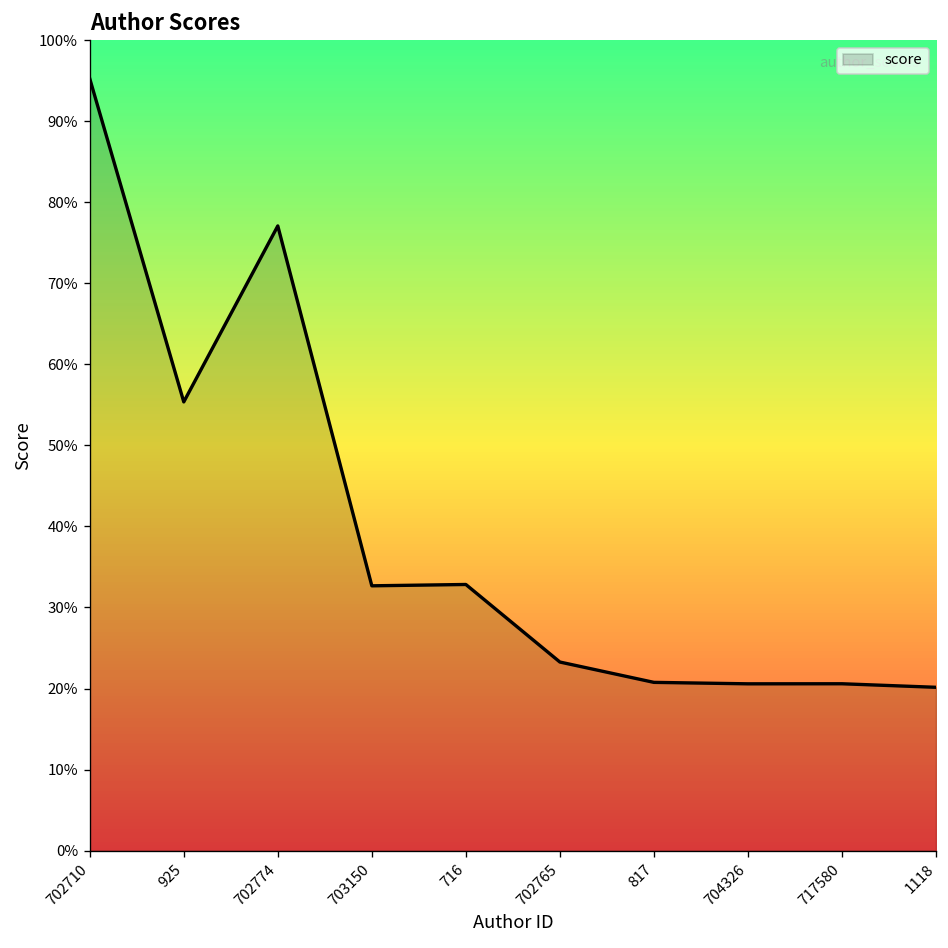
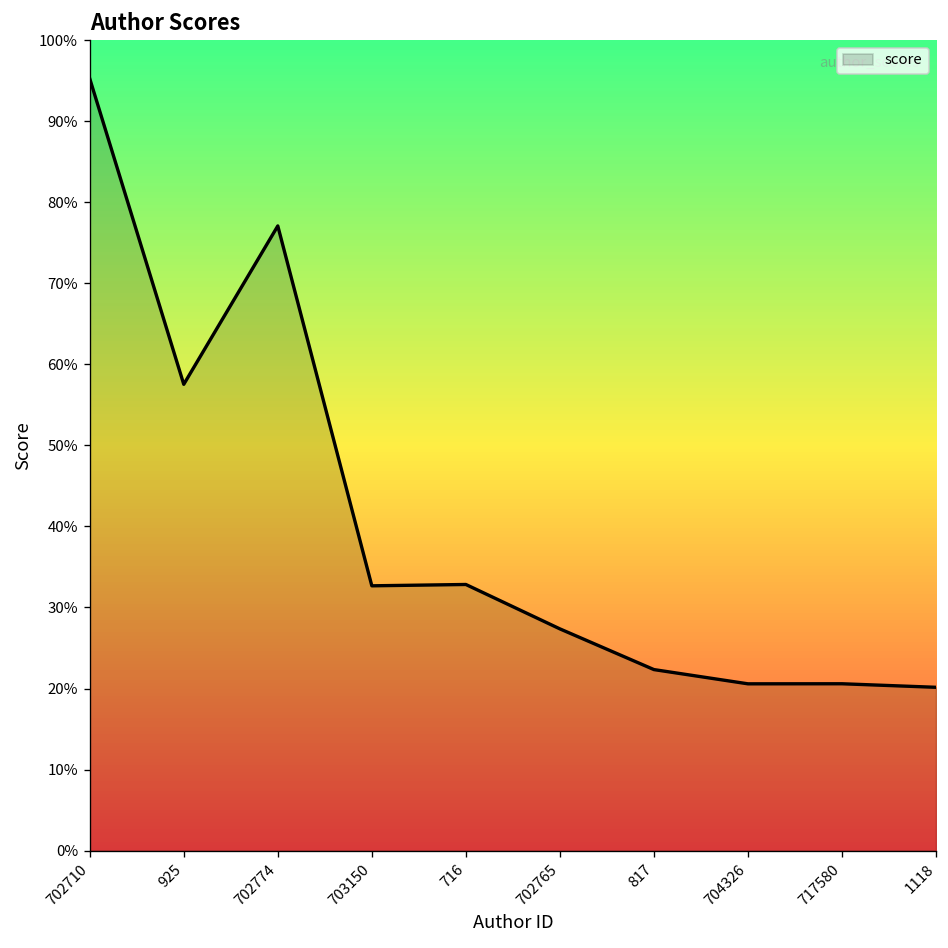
  {
    "702710": "95%",
-   "925": "55%",
+   "925": "58%",
    "702774": "77%",
    "703150": "33%",
    "716": "33%",
-   "702765": "23%",
-   "817": "21%",
+   "702765": "27%",
+   "817": "22%",
    "704326": "21%",
    "717580": "21%",
    "1118": "20%"
  }
